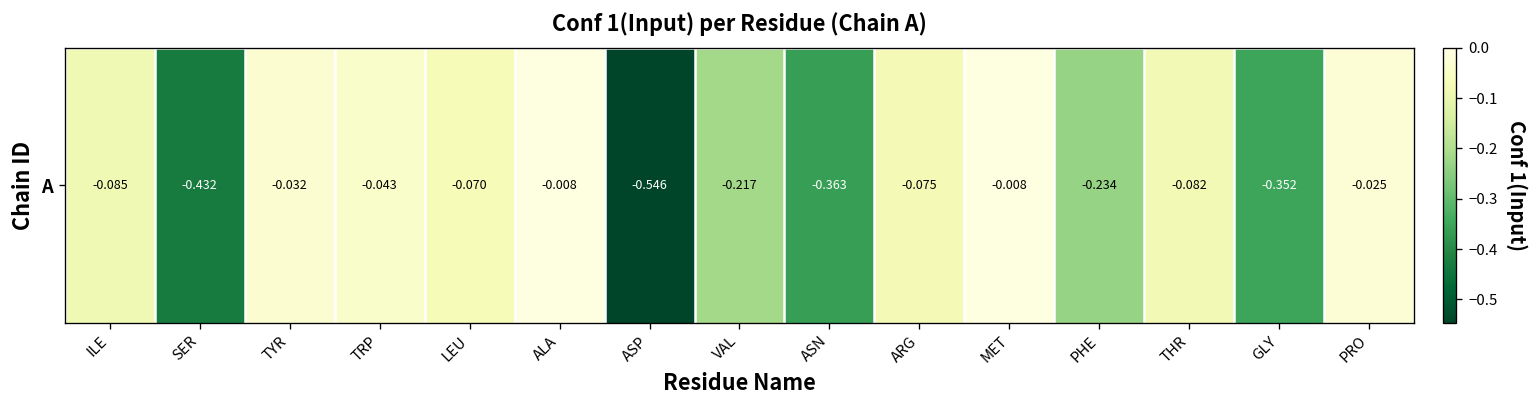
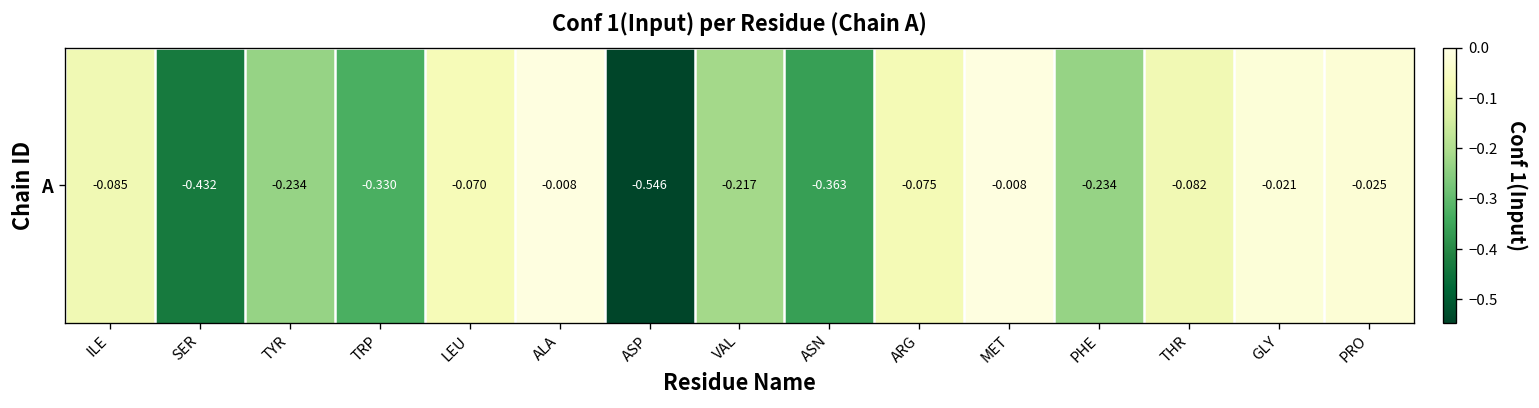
  {
    "A": {
      "ILE": -0.085,
      "SER": -0.432,
-     "TYR": -0.032,
-     "TRP": -0.043,
+     "TYR": -0.234,
+     "TRP": -0.330,
      "LEU": -0.070,
      "ALA": -0.008,
      "ASP": -0.546,
      "VAL": -0.217,
      "ASN": -0.363,
      "ARG": -0.075,
      "MET": -0.008,
      "PHE": -0.234,
      "THR": -0.082,
-     "GLY": -0.352,
+     "GLY": -0.021,
      "PRO": -0.025
    }
  }
